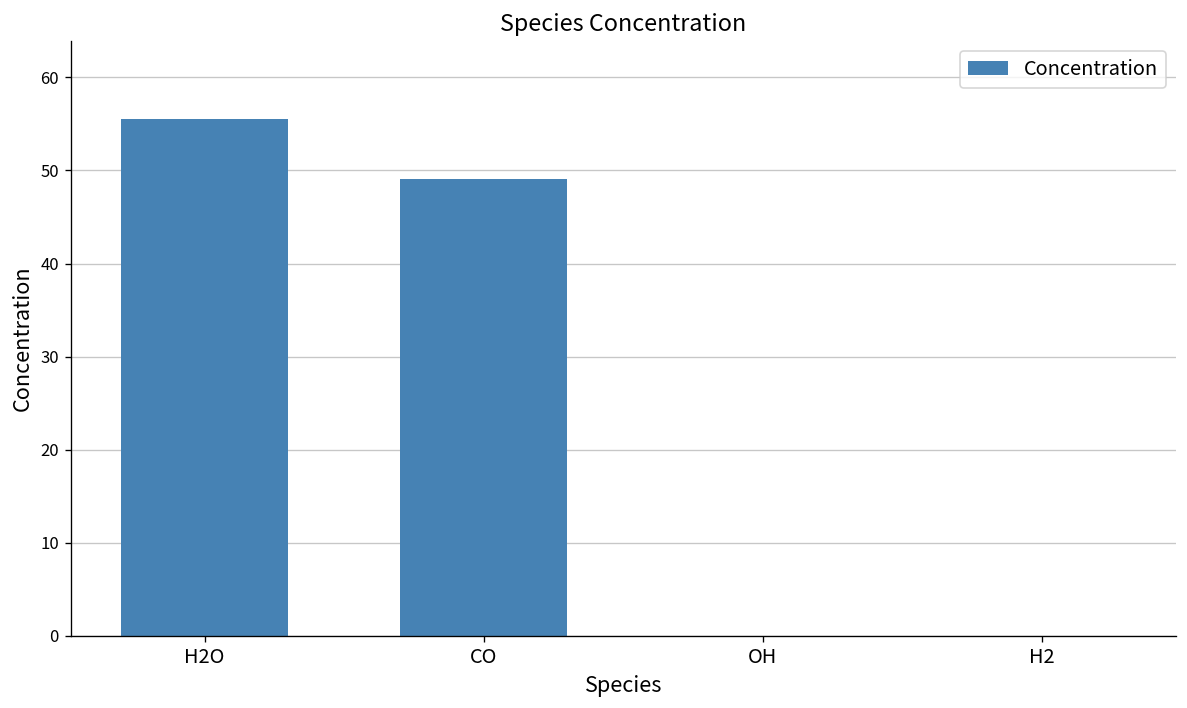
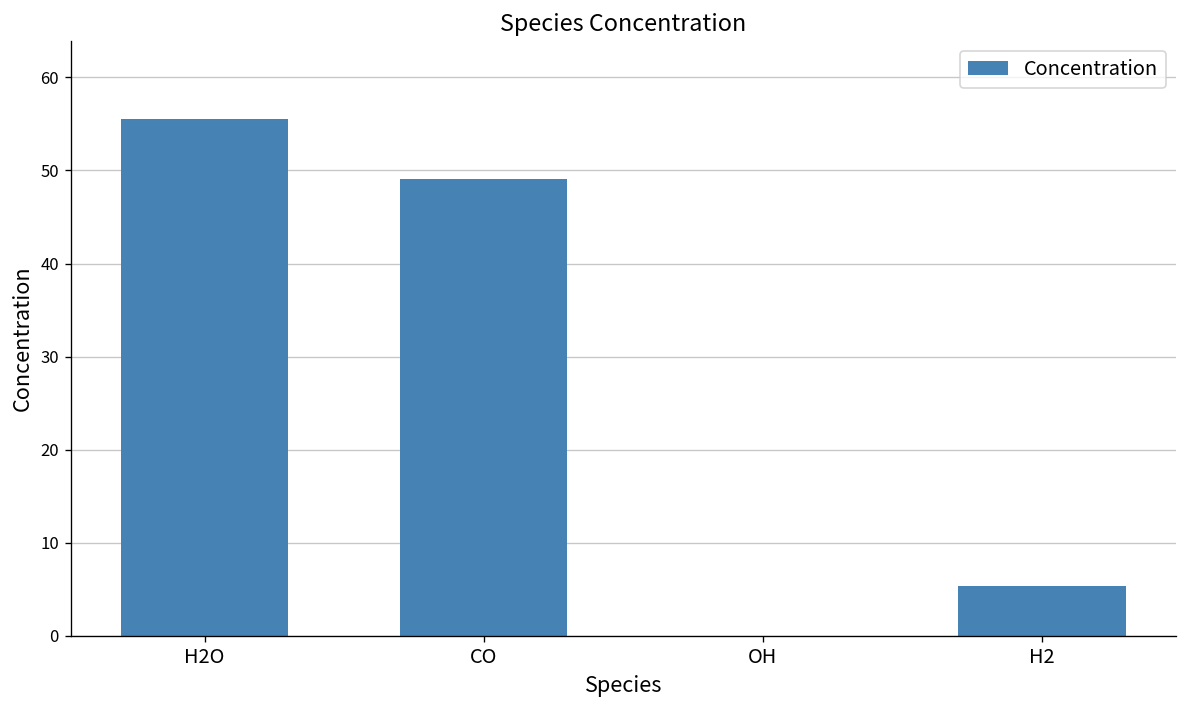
  {
    "H2O": 56,
    "CO": 49,
    "OH": 0,
-   "H2": 0
+   "H2": 5
  }
